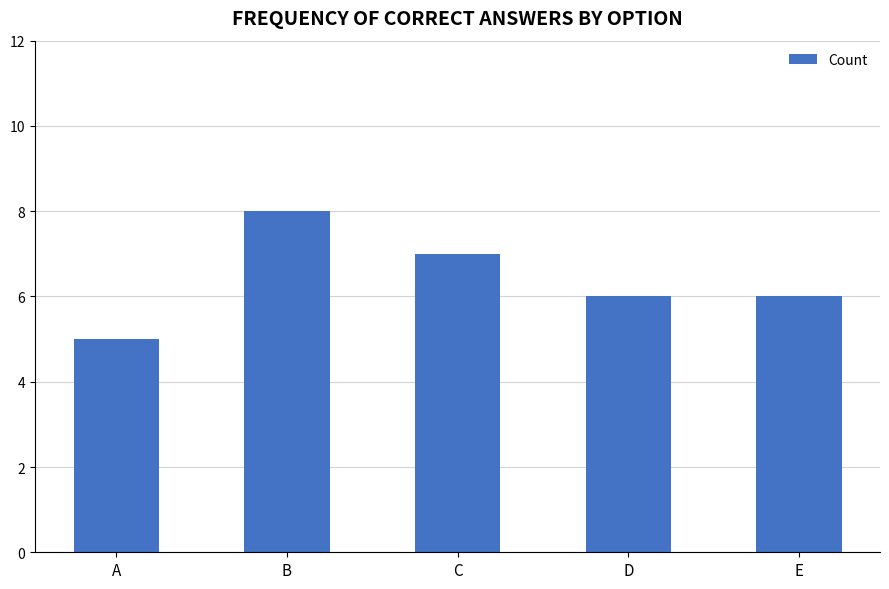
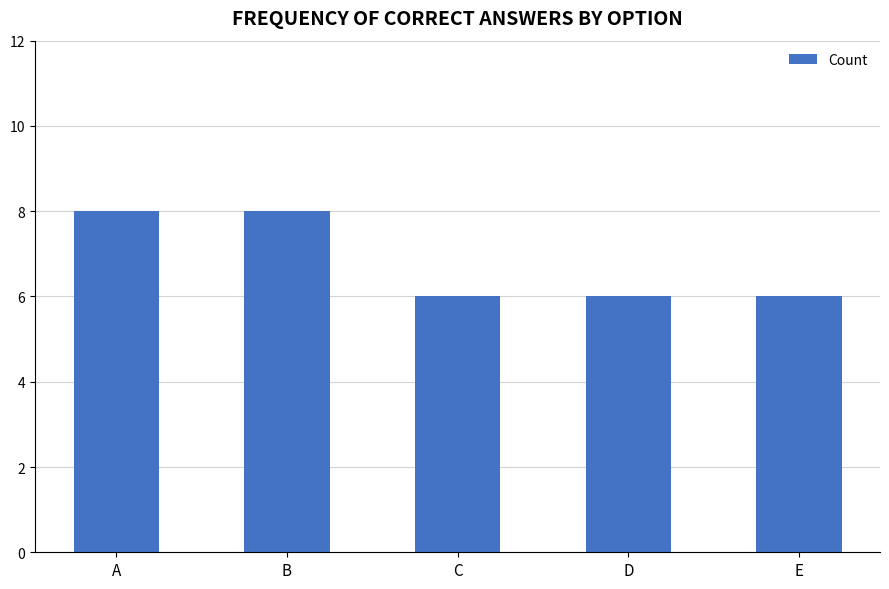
  {
-   "A": 5,
+   "A": 8,
    "B": 8,
-   "C": 7,
+   "C": 6,
    "D": 6,
    "E": 6
  }
